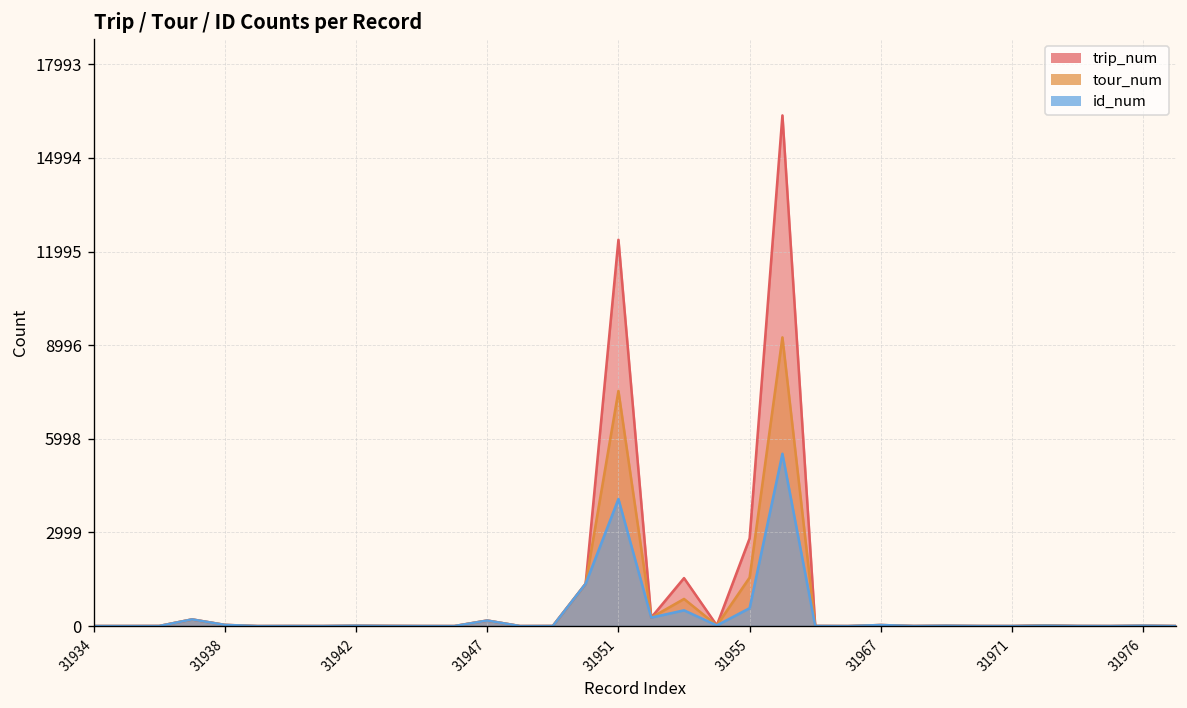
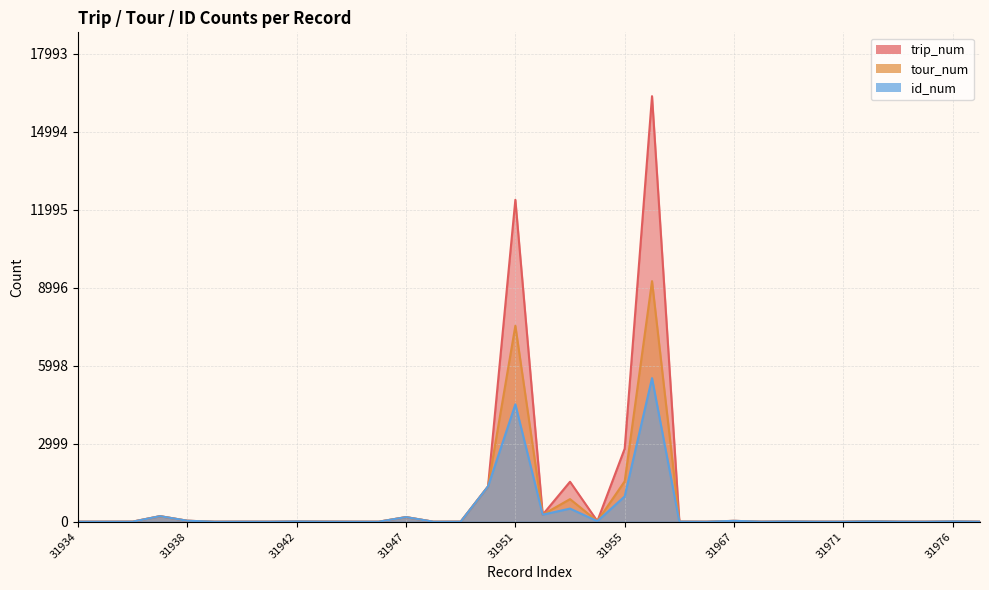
  {
    "id_num": {
-     "31951": 4100,
-     "31955": 600
+     "31951": 4500,
+     "31955": 1000
    }
  }
